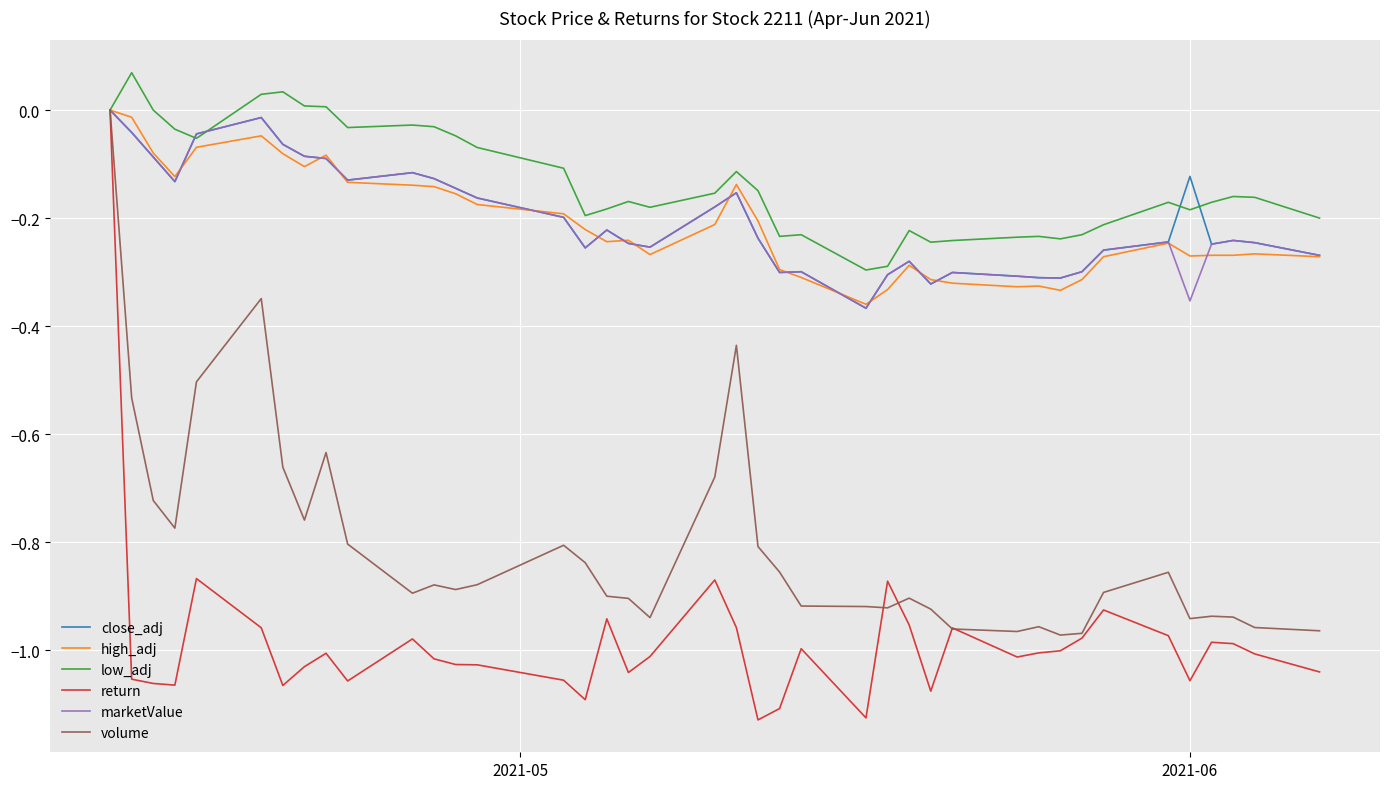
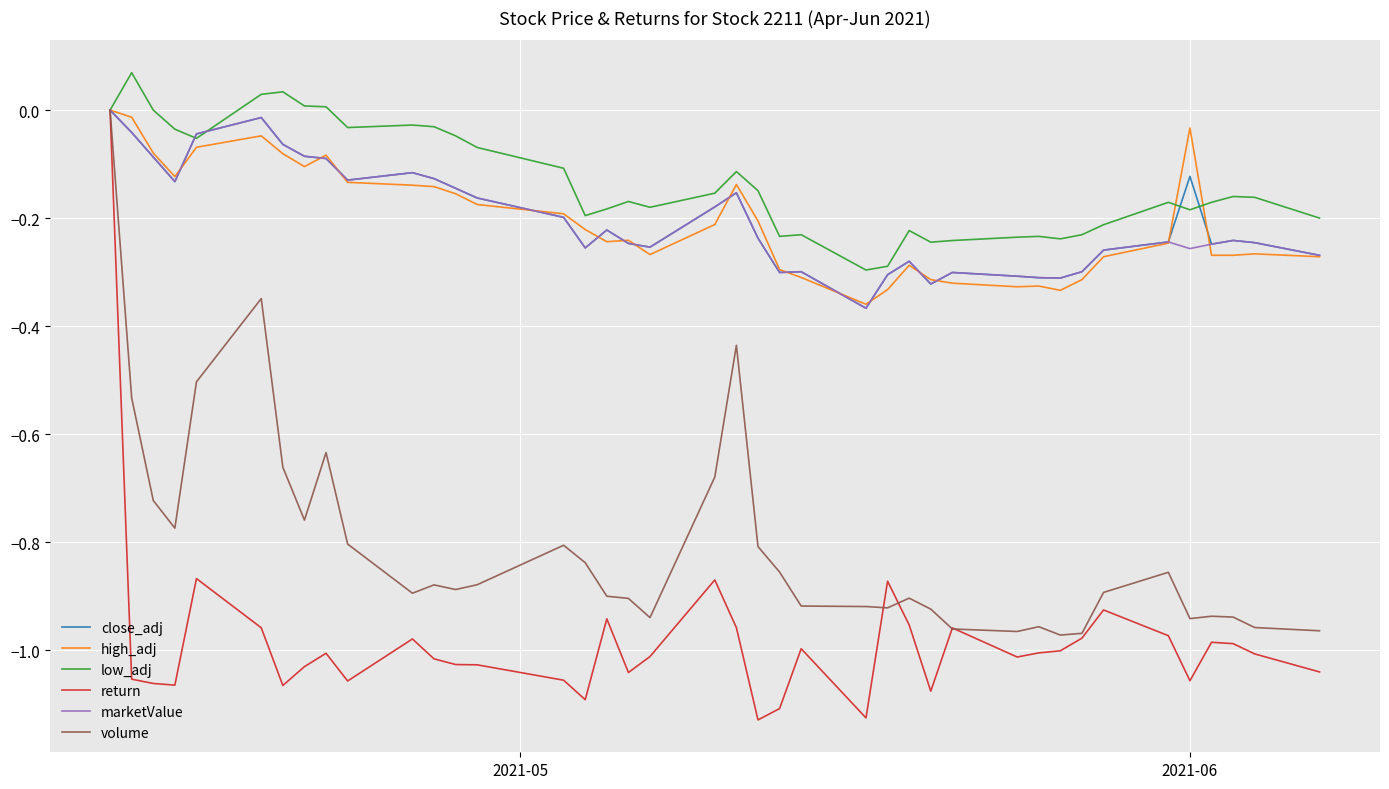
  {
    "close_adj": {
      "2021-06": -0.12
    },
    "high_adj": {
-     "2021-06": -0.27
+     "2021-06": -0.03
    },
    "low_adj": {
      "2021-06": -0.18
    },
    "return": {
      "2021-06": -1.06
    },
    "marketValue": {
-     "2021-06": -0.35
+     "2021-06": -0.26
    },
    "volume": {
      "2021-06": -0.94
    }
  }
